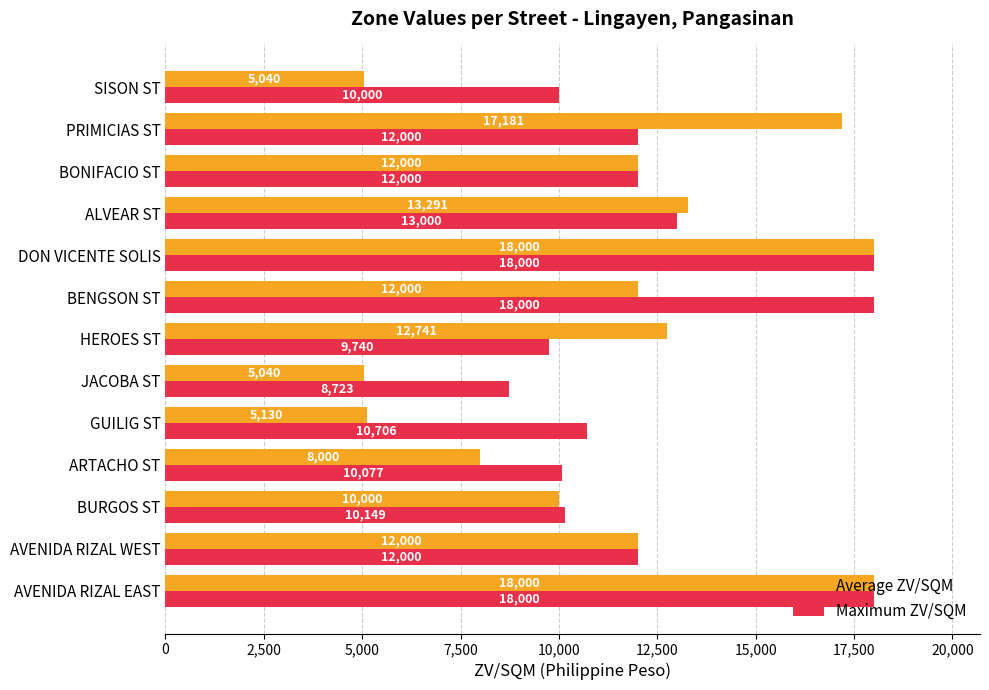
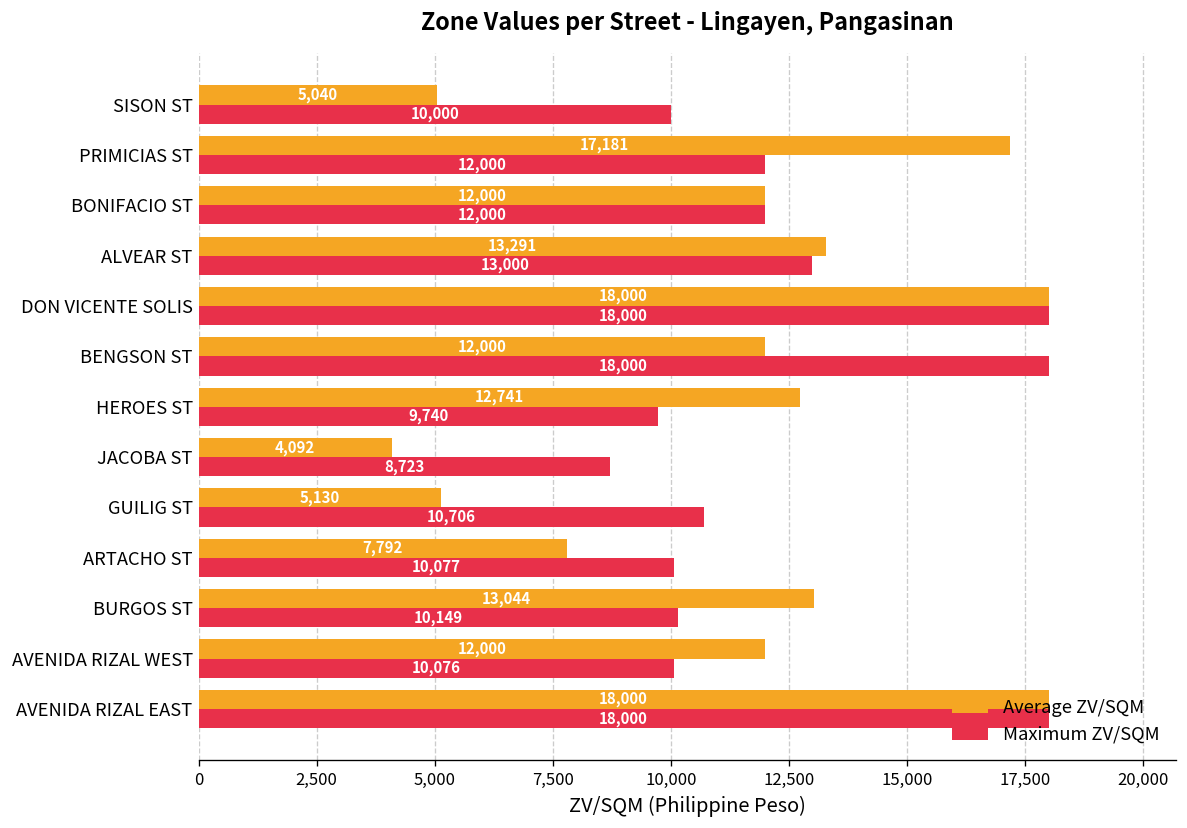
  {
    "Average ZV/SQM": {
      "SISON ST": "5,040",
      "PRIMICIAS ST": "17,181",
      "BONIFACIO ST": "12,000",
      "ALVEAR ST": "13,291",
      "DON VICENTE SOLIS": "18,000",
      "BENGSON ST": "12,000",
      "HEROES ST": "12,741",
-     "JACOBA ST": "5,040",
+     "JACOBA ST": "4,092",
      "GUILIG ST": "5,130",
-     "ARTACHO ST": "8,000",
-     "BURGOS ST": "10,000",
+     "ARTACHO ST": "7,792",
+     "BURGOS ST": "13,044",
      "AVENIDA RIZAL WEST": "12,000",
      "AVENIDA RIZAL EAST": "18,000"
    },
    "Maximum ZV/SQM": {
      "SISON ST": "10,000",
      "PRIMICIAS ST": "12,000",
      "BONIFACIO ST": "12,000",
      "ALVEAR ST": "13,000",
      "DON VICENTE SOLIS": "18,000",
      "BENGSON ST": "18,000",
      "HEROES ST": "9,740",
      "JACOBA ST": "8,723",
      "GUILIG ST": "10,706",
      "ARTACHO ST": "10,077",
      "BURGOS ST": "10,149",
-     "AVENIDA RIZAL WEST": "12,000",
+     "AVENIDA RIZAL WEST": "10,076",
      "AVENIDA RIZAL EAST": "18,000"
    }
  }
